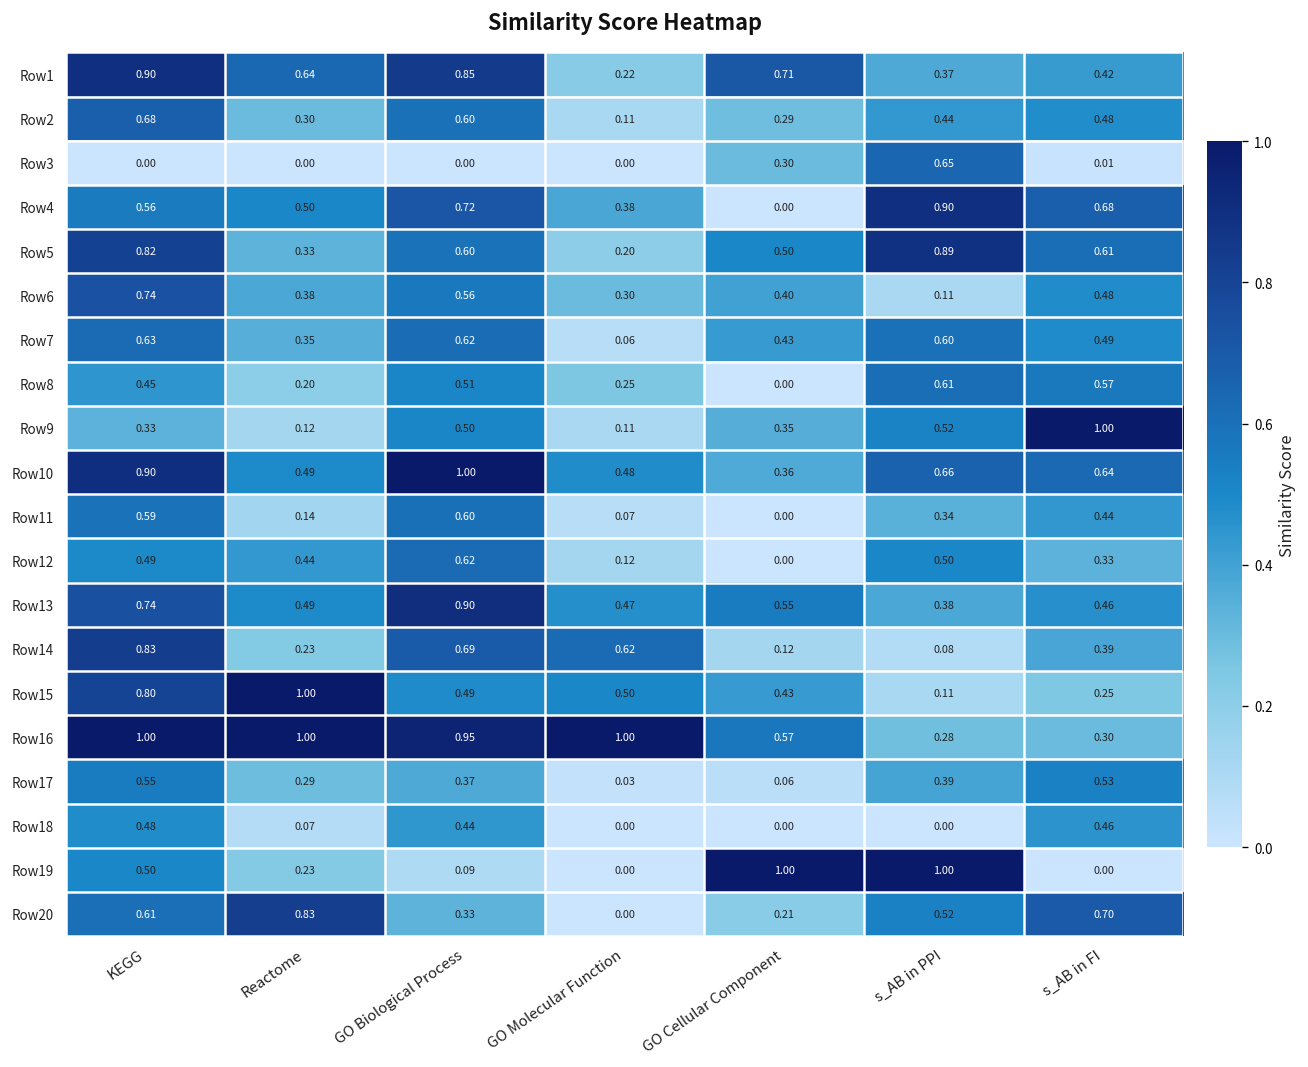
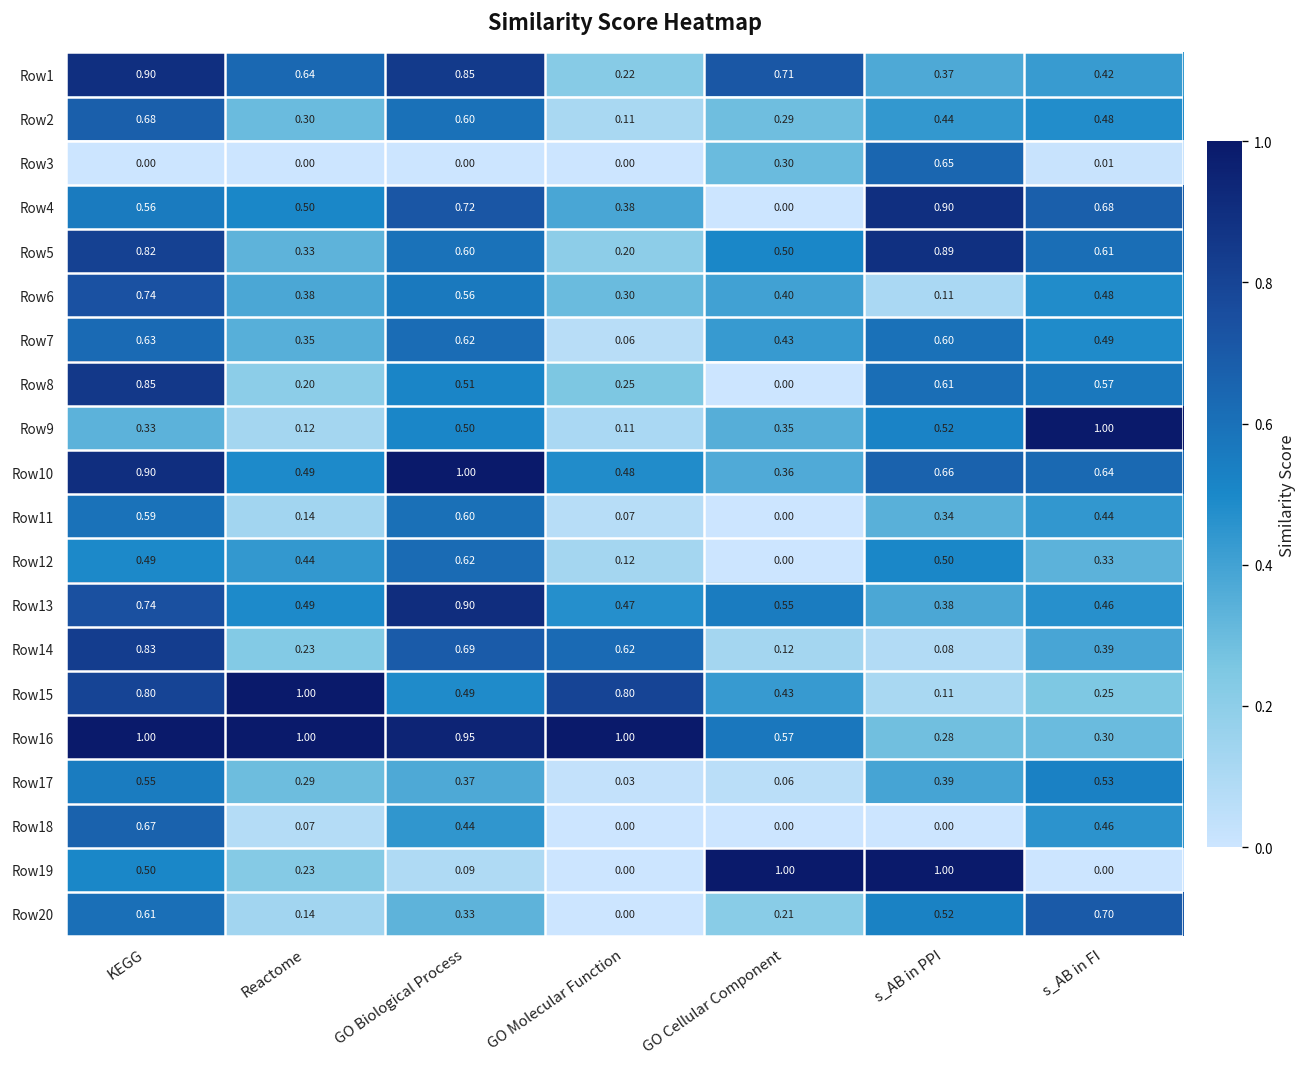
  {
    "Row1": {
      "KEGG": 0.90,
      "Reactome": 0.64,
      "GO Biological Process": 0.85,
      "GO Molecular Function": 0.22,
      "GO Cellular Component": 0.71,
      "s_AB in PPI": 0.37,
      "s_AB in FI": 0.42
    },
    "Row2": {
      "KEGG": 0.68,
      "Reactome": 0.30,
      "GO Biological Process": 0.60,
      "GO Molecular Function": 0.11,
      "GO Cellular Component": 0.29,
      "s_AB in PPI": 0.44,
      "s_AB in FI": 0.48
    },
    "Row3": {
      "KEGG": 0.00,
      "Reactome": 0.00,
      "GO Biological Process": 0.00,
      "GO Molecular Function": 0.00,
      "GO Cellular Component": 0.30,
      "s_AB in PPI": 0.65,
      "s_AB in FI": 0.01
    },
    "Row4": {
      "KEGG": 0.56,
      "Reactome": 0.50,
      "GO Biological Process": 0.72,
      "GO Molecular Function": 0.38,
      "GO Cellular Component": 0.00,
      "s_AB in PPI": 0.90,
      "s_AB in FI": 0.68
    },
    "Row5": {
      "KEGG": 0.82,
      "Reactome": 0.33,
      "GO Biological Process": 0.60,
      "GO Molecular Function": 0.20,
      "GO Cellular Component": 0.50,
      "s_AB in PPI": 0.89,
      "s_AB in FI": 0.61
    },
    "Row6": {
      "KEGG": 0.74,
      "Reactome": 0.38,
      "GO Biological Process": 0.56,
      "GO Molecular Function": 0.30,
      "GO Cellular Component": 0.40,
      "s_AB in PPI": 0.11,
      "s_AB in FI": 0.48
    },
    "Row7": {
      "KEGG": 0.63,
      "Reactome": 0.35,
      "GO Biological Process": 0.62,
      "GO Molecular Function": 0.06,
      "GO Cellular Component": 0.43,
      "s_AB in PPI": 0.60,
      "s_AB in FI": 0.49
    },
    "Row8": {
-     "KEGG": 0.45,
+     "KEGG": 0.85,
      "Reactome": 0.20,
      "GO Biological Process": 0.51,
      "GO Molecular Function": 0.25,
      "GO Cellular Component": 0.00,
      "s_AB in PPI": 0.61,
      "s_AB in FI": 0.57
    },
    "Row9": {
      "KEGG": 0.33,
      "Reactome": 0.12,
      "GO Biological Process": 0.50,
      "GO Molecular Function": 0.11,
      "GO Cellular Component": 0.35,
      "s_AB in PPI": 0.52,
      "s_AB in FI": 1.00
    },
    "Row10": {
      "KEGG": 0.90,
      "Reactome": 0.49,
      "GO Biological Process": 1.00,
      "GO Molecular Function": 0.48,
      "GO Cellular Component": 0.36,
      "s_AB in PPI": 0.66,
      "s_AB in FI": 0.64
    },
    "Row11": {
      "KEGG": 0.59,
      "Reactome": 0.14,
      "GO Biological Process": 0.60,
      "GO Molecular Function": 0.07,
      "GO Cellular Component": 0.00,
      "s_AB in PPI": 0.34,
      "s_AB in FI": 0.44
    },
    "Row12": {
      "KEGG": 0.49,
      "Reactome": 0.44,
      "GO Biological Process": 0.62,
      "GO Molecular Function": 0.12,
      "GO Cellular Component": 0.00,
      "s_AB in PPI": 0.50,
      "s_AB in FI": 0.33
    },
    "Row13": {
      "KEGG": 0.74,
      "Reactome": 0.49,
      "GO Biological Process": 0.90,
      "GO Molecular Function": 0.47,
      "GO Cellular Component": 0.55,
      "s_AB in PPI": 0.38,
      "s_AB in FI": 0.46
    },
    "Row14": {
      "KEGG": 0.83,
      "Reactome": 0.23,
      "GO Biological Process": 0.69,
      "GO Molecular Function": 0.62,
      "GO Cellular Component": 0.12,
      "s_AB in PPI": 0.08,
      "s_AB in FI": 0.39
    },
    "Row15": {
      "KEGG": 0.80,
      "Reactome": 1.00,
      "GO Biological Process": 0.49,
-     "GO Molecular Function": 0.50,
+     "GO Molecular Function": 0.80,
      "GO Cellular Component": 0.43,
      "s_AB in PPI": 0.11,
      "s_AB in FI": 0.25
    },
    "Row16": {
      "KEGG": 1.00,
      "Reactome": 1.00,
      "GO Biological Process": 0.95,
      "GO Molecular Function": 1.00,
      "GO Cellular Component": 0.57,
      "s_AB in PPI": 0.28,
      "s_AB in FI": 0.30
    },
    "Row17": {
      "KEGG": 0.55,
      "Reactome": 0.29,
      "GO Biological Process": 0.37,
      "GO Molecular Function": 0.03,
      "GO Cellular Component": 0.06,
      "s_AB in PPI": 0.39,
      "s_AB in FI": 0.53
    },
    "Row18": {
-     "KEGG": 0.48,
+     "KEGG": 0.67,
      "Reactome": 0.07,
      "GO Biological Process": 0.44,
      "GO Molecular Function": 0.00,
      "GO Cellular Component": 0.00,
      "s_AB in PPI": 0.00,
      "s_AB in FI": 0.46
    },
    "Row19": {
      "KEGG": 0.50,
      "Reactome": 0.23,
      "GO Biological Process": 0.09,
      "GO Molecular Function": 0.00,
      "GO Cellular Component": 1.00,
      "s_AB in PPI": 1.00,
      "s_AB in FI": 0.00
    },
    "Row20": {
      "KEGG": 0.61,
-     "Reactome": 0.83,
+     "Reactome": 0.14,
      "GO Biological Process": 0.33,
      "GO Molecular Function": 0.00,
      "GO Cellular Component": 0.21,
      "s_AB in PPI": 0.52,
      "s_AB in FI": 0.70
    }
  }
